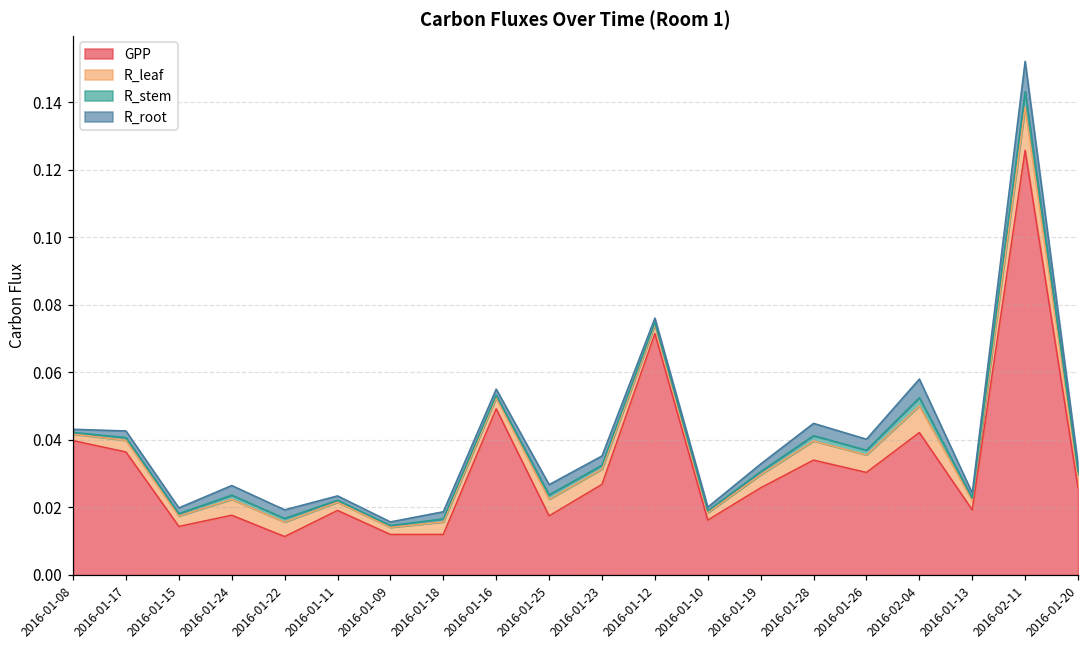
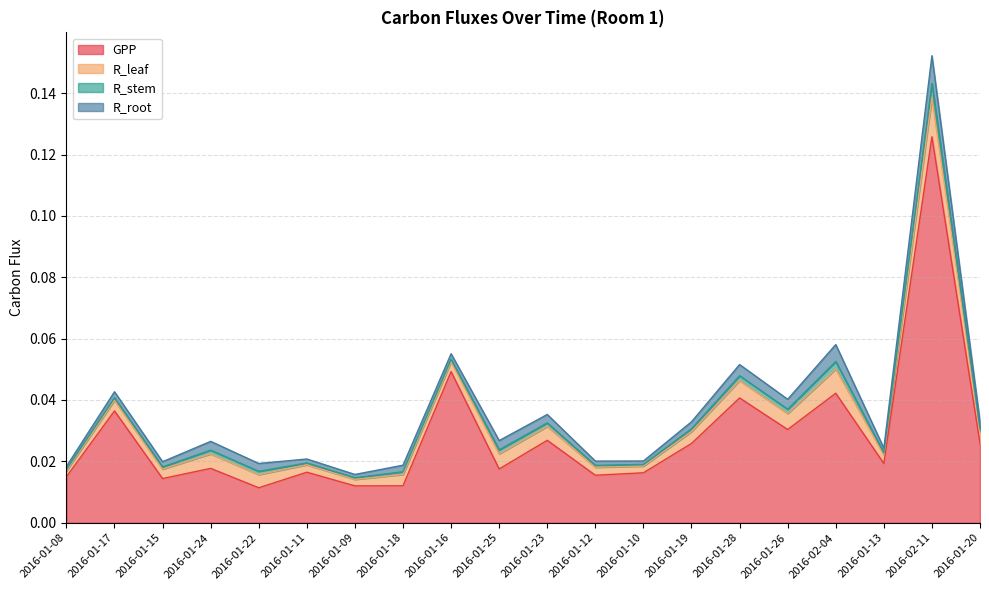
  {
    "GPP": {
-     "2016-01-08": 0.040,
+     "2016-01-08": 0.015,
      "2016-01-17": 0.036,
      "2016-01-15": 0.014,
      "2016-01-24": 0.018,
      "2016-01-22": 0.011,
-     "2016-01-11": 0.019,
+     "2016-01-11": 0.016,
      "2016-01-09": 0.012,
      "2016-01-18": 0.012,
      "2016-01-16": 0.049,
      "2016-01-25": 0.018,
      "2016-01-23": 0.027,
-     "2016-01-12": 0.072,
+     "2016-01-12": 0.015,
      "2016-01-10": 0.016,
      "2016-01-19": 0.026,
-     "2016-01-28": 0.034,
+     "2016-01-28": 0.041,
      "2016-01-26": 0.030,
      "2016-02-04": 0.042,
      "2016-01-13": 0.019,
      "2016-02-11": 0.126,
      "2016-01-20": 0.026
    },
    "R_leaf": {
      "2016-01-24": 0.005,
      "2016-01-22": 0.004,
      "2016-01-18": 0.004,
      "2016-01-25": 0.005,
      "2016-01-23": 0.005,
      "2016-01-19": 0.004,
      "2016-01-28": 0.006,
      "2016-01-26": 0.005,
      "2016-02-04": 0.008,
      "2016-02-11": 0.013,
      "2016-01-20": 0.004
    }
  }
